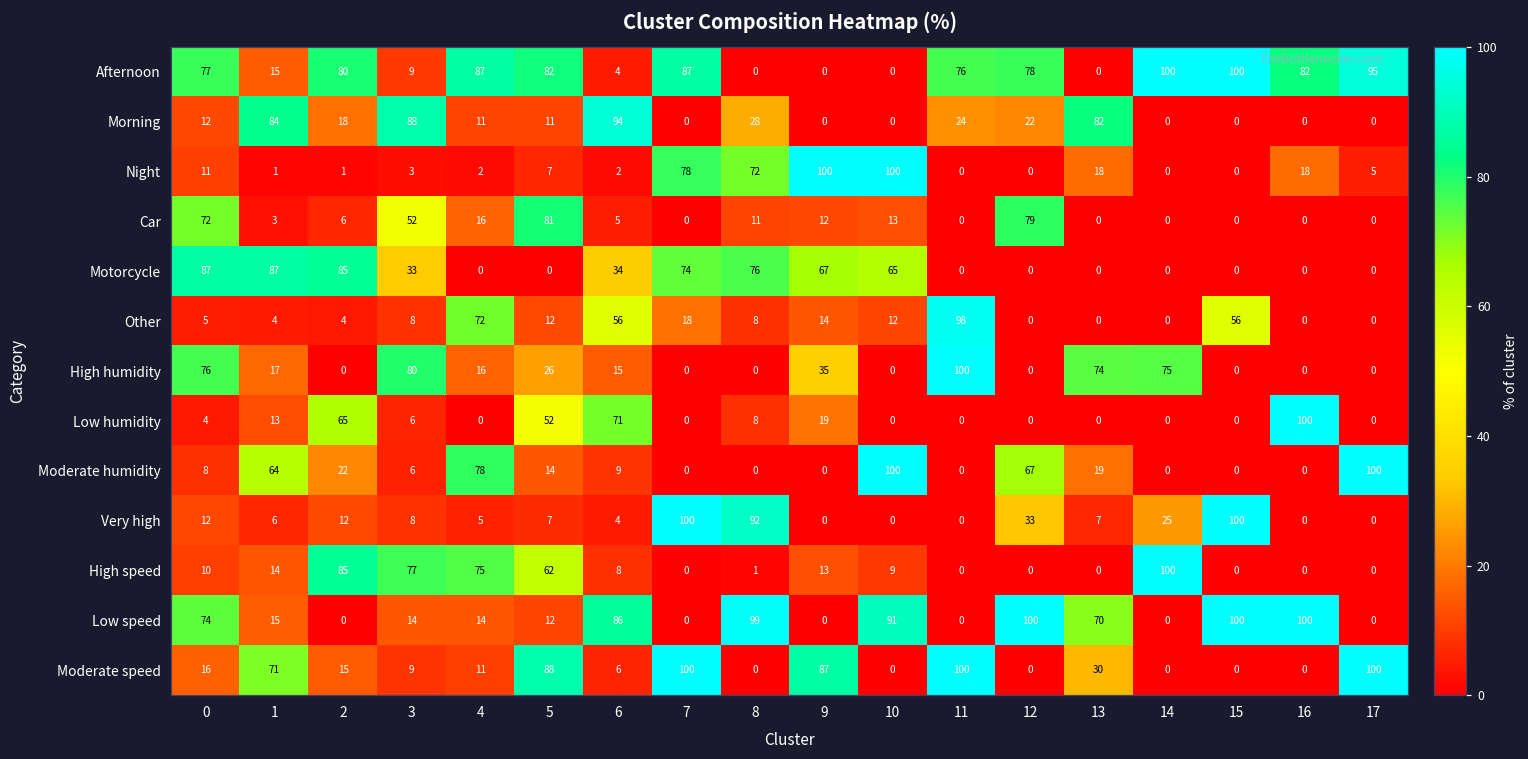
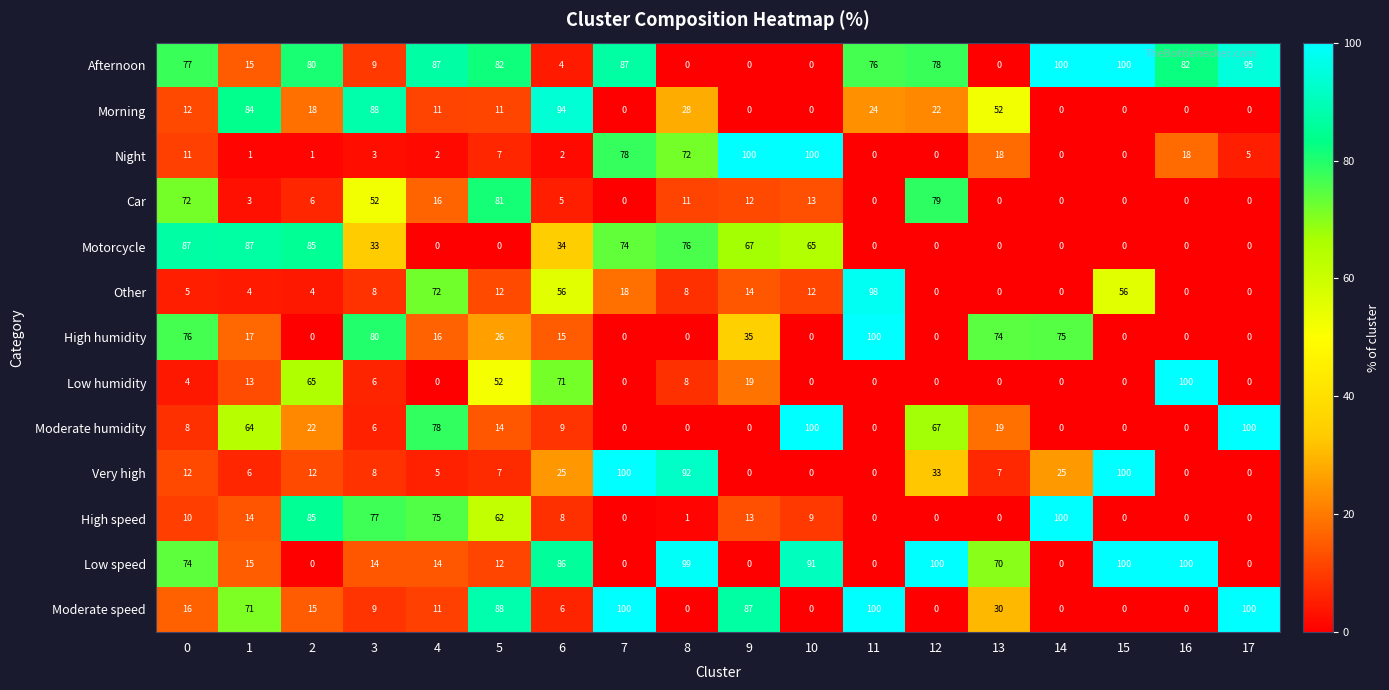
  {
    "Morning": {
      "0": 12,
      "1": 84,
      "2": 18,
      "3": 88,
      "4": 11,
      "5": 11,
      "6": 94,
      "7": 0,
      "8": 28,
      "9": 0,
      "10": 0,
      "11": 24,
      "12": 22,
-     "13": 82,
+     "13": 52,
      "14": 0,
      "15": 0,
      "16": 0,
      "17": 0
    },
    "Very high": {
      "0": 12,
      "1": 6,
      "2": 12,
      "3": 8,
      "4": 5,
      "5": 7,
-     "6": 4,
+     "6": 25,
      "7": 100,
      "8": 92,
      "9": 0,
      "10": 0,
      "11": 0,
      "12": 33,
      "13": 7,
      "14": 25,
      "15": 100,
      "16": 0,
      "17": 0
    }
  }
